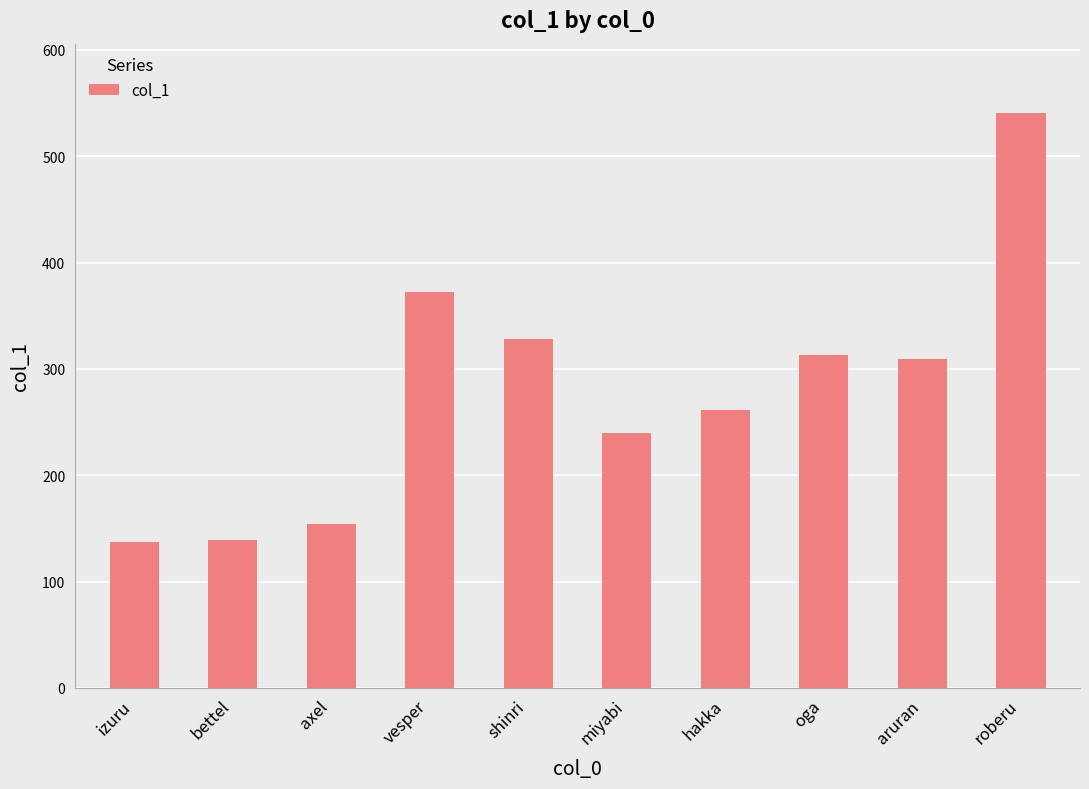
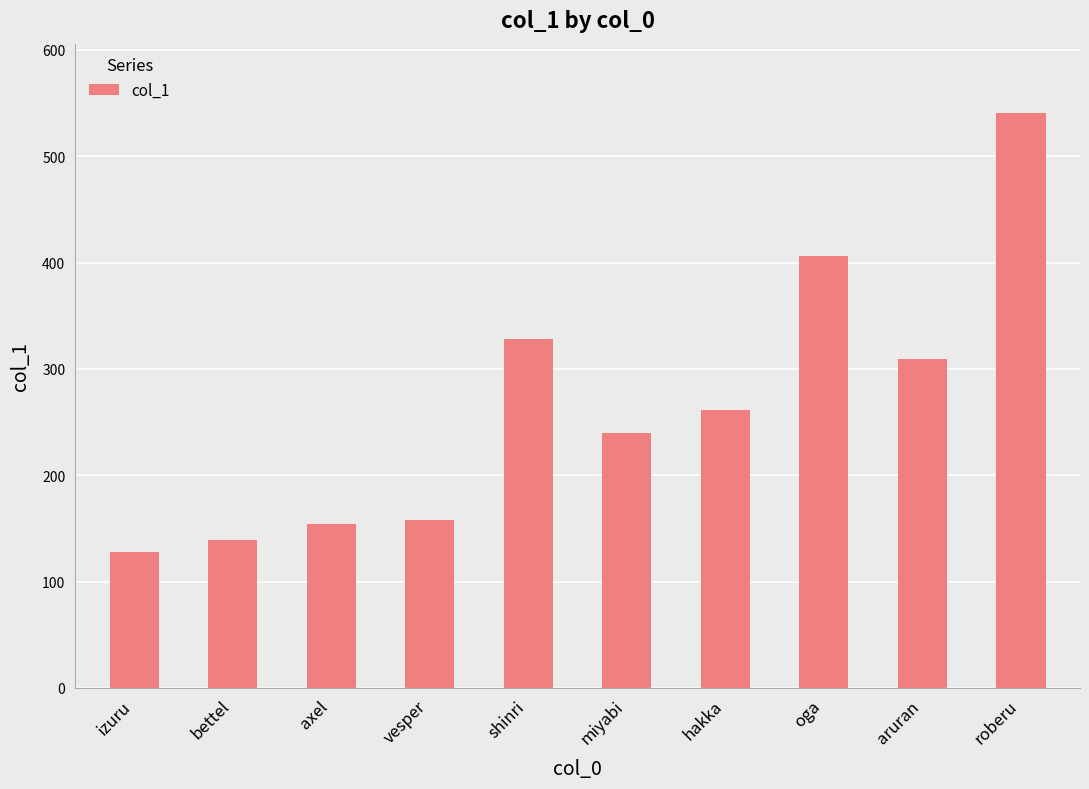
  {
-   "izuru": 137,
+   "izuru": 128,
    "bettel": 139,
    "axel": 154,
-   "vesper": 372,
+   "vesper": 158,
    "shinri": 328,
    "miyabi": 240,
    "hakka": 261,
-   "oga": 313,
+   "oga": 406,
    "aruran": 309,
    "roberu": 541
  }
